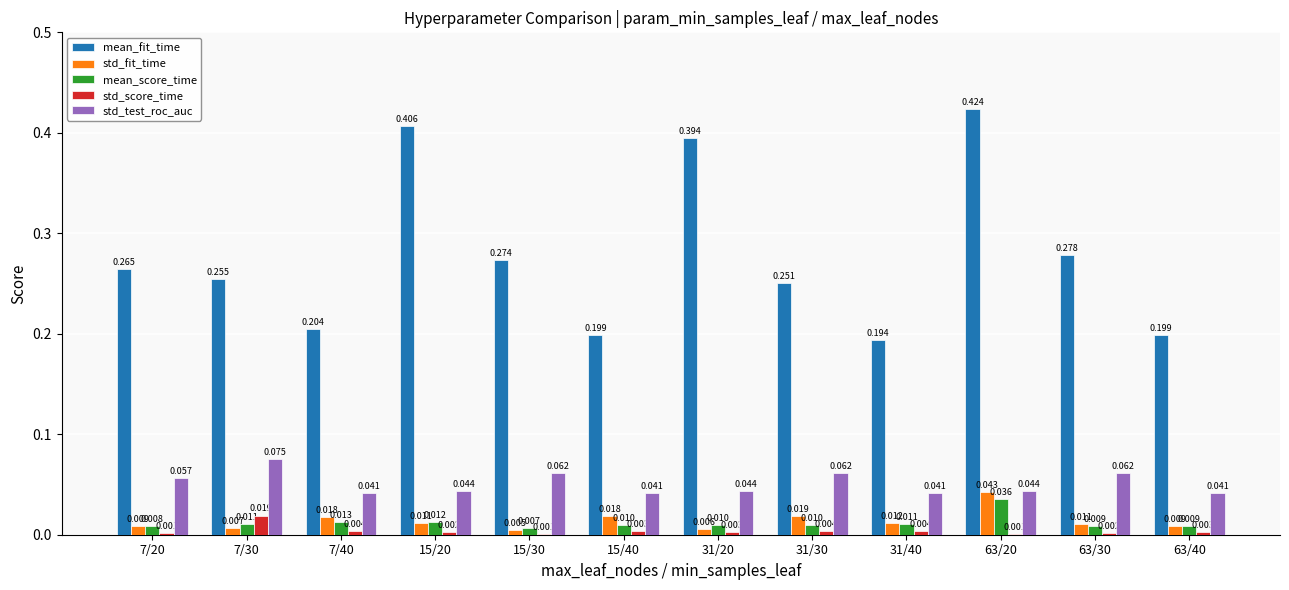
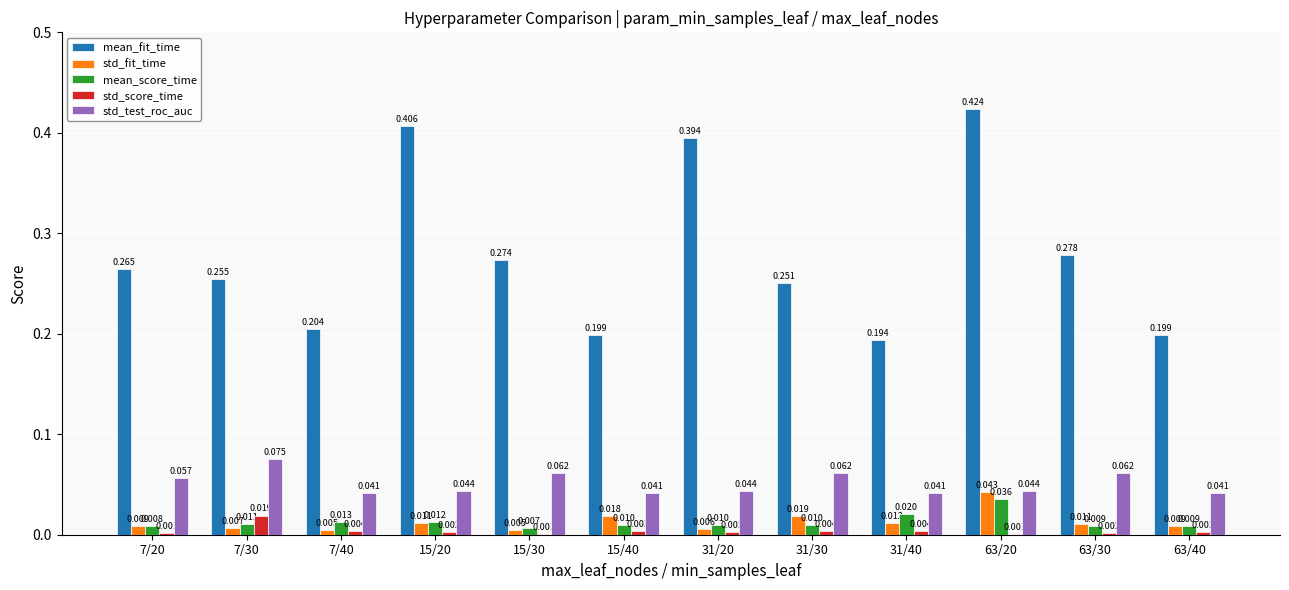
  {
    "mean_fit_time": {
      "7/20": 0.265,
      "7/30": 0.255,
      "7/40": 0.204,
      "15/20": 0.406,
      "15/30": 0.274,
      "15/40": 0.199,
      "31/20": 0.394,
      "31/30": 0.251,
      "31/40": 0.194,
      "63/20": 0.424,
      "63/30": 0.278,
      "63/40": 0.199
    },
    "std_fit_time": {
-     "7/40": 0.018,
+     "7/40": 0.005,
      "15/40": 0.018,
      "31/30": 0.019,
      "31/40": 0.012,
      "63/20": 0.043
    },
    "mean_score_time": {
      "7/40": 0.013,
      "15/40": 0.010,
      "31/30": 0.010,
-     "31/40": 0.011,
+     "31/40": 0.020,
      "63/20": 0.036
    },
    "std_score_time": {
      "7/20": 0.001,
      "7/30": 0.019,
      "7/40": 0.004,
      "15/20": 0.002,
      "15/30": 0.001,
      "15/40": 0.003,
      "31/20": 0.003,
      "31/30": 0.004,
      "31/40": 0.004,
      "63/20": 0.001,
      "63/30": 0.002,
      "63/40": 0.003
    },
    "std_test_roc_auc": {
      "7/20": 0.057,
      "7/30": 0.075,
      "7/40": 0.041,
      "15/20": 0.044,
      "15/30": 0.062,
      "15/40": 0.041,
      "31/20": 0.044,
      "31/30": 0.062,
      "31/40": 0.041,
      "63/20": 0.044,
      "63/30": 0.062,
      "63/40": 0.041
    }
  }
